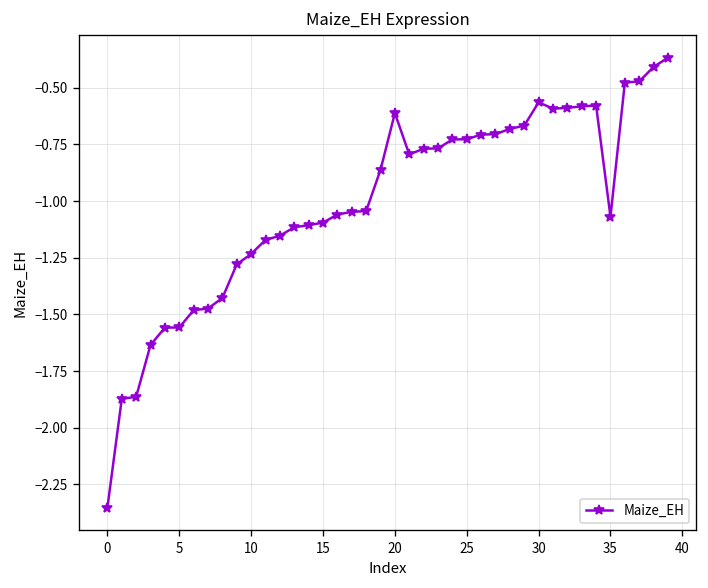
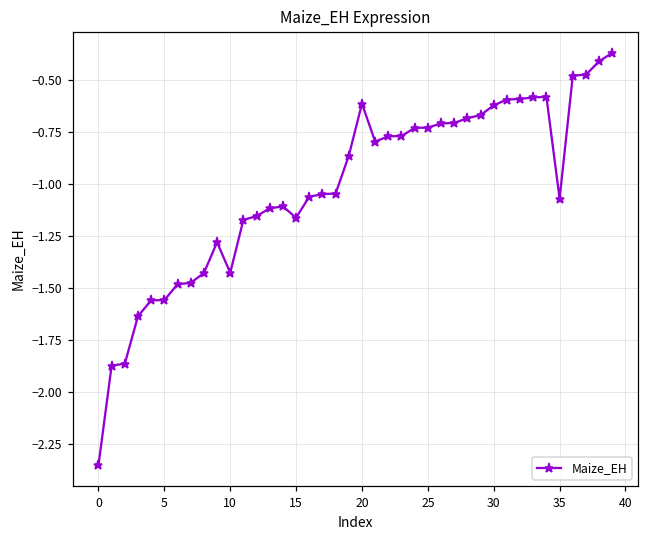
  {
    "0": -2.35,
    "5": -1.56,
-   "10": -1.23,
-   "15": -1.09,
+   "10": -1.43,
+   "15": -1.16,
    "20": -0.61,
    "25": -0.73,
-   "30": -0.56,
+   "30": -0.62,
    "35": -1.07
  }
